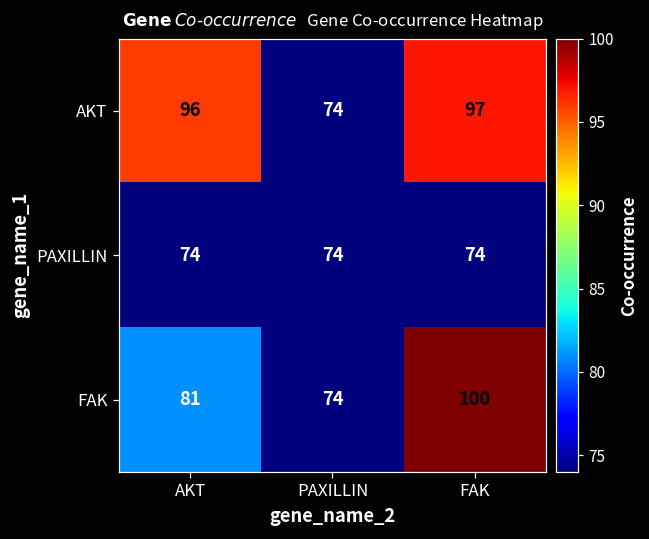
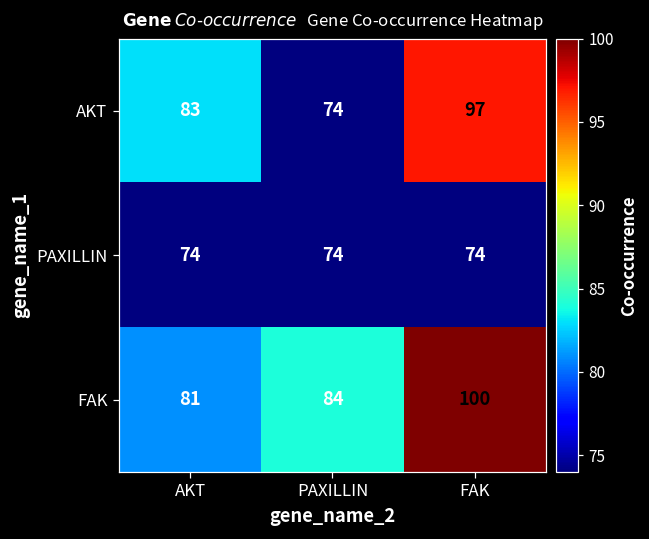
  {
    "AKT": {
-     "AKT": 96,
+     "AKT": 83,
      "PAXILLIN": 74,
      "FAK": 97
    },
    "PAXILLIN": {
      "AKT": 74,
      "PAXILLIN": 74,
      "FAK": 74
    },
    "FAK": {
      "AKT": 81,
-     "PAXILLIN": 74,
+     "PAXILLIN": 84,
      "FAK": 100
    }
  }
